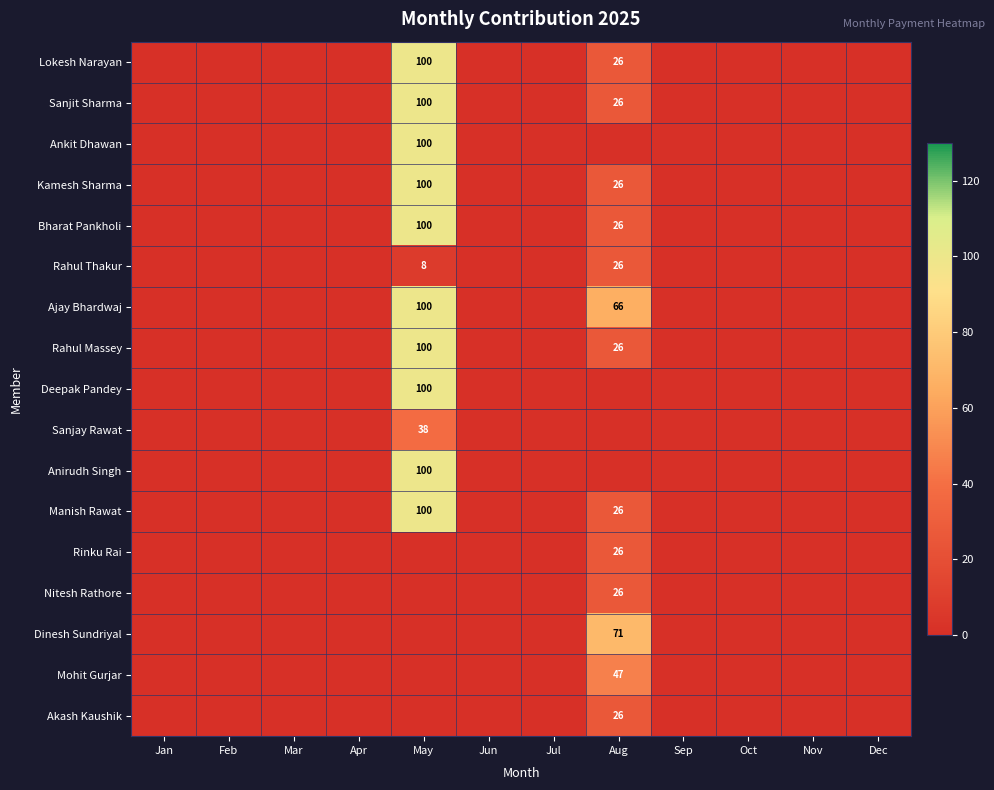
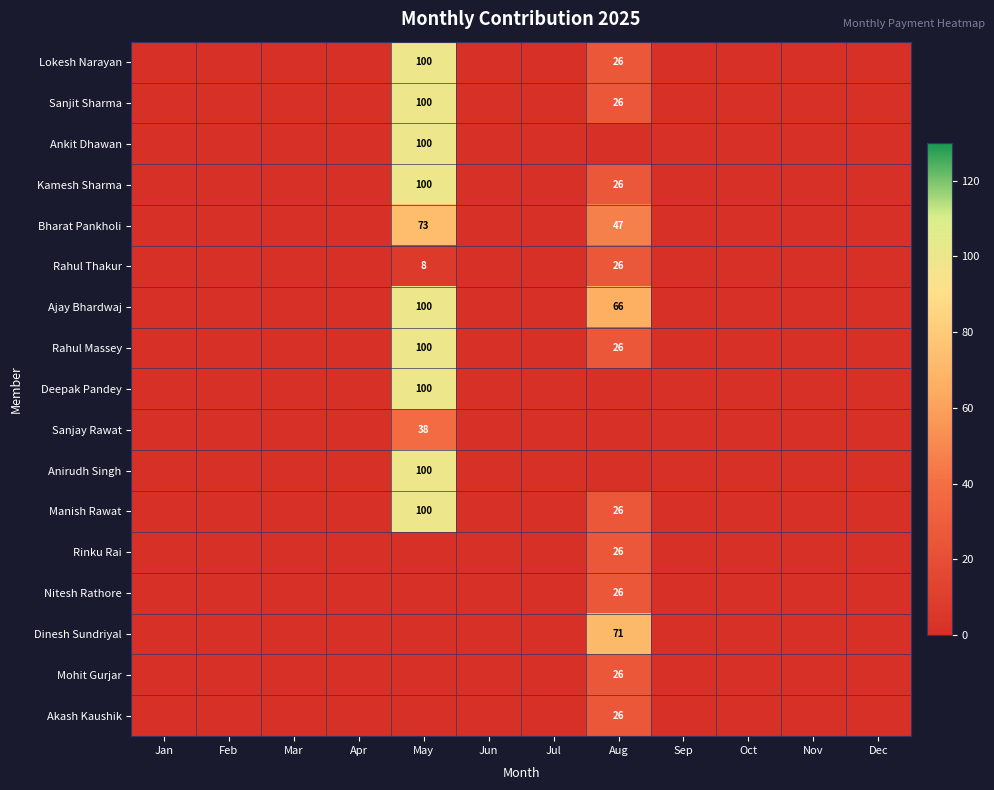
  {
    "Lokesh Narayan": {
      "May": 100,
      "Aug": 26
    },
    "Sanjit Sharma": {
      "May": 100,
      "Aug": 26
    },
    "Ankit Dhawan": {
      "May": 100
    },
    "Kamesh Sharma": {
      "May": 100,
      "Aug": 26
    },
    "Bharat Pankholi": {
-     "May": 100,
-     "Aug": 26
+     "May": 73,
+     "Aug": 47
    },
    "Rahul Thakur": {
      "May": 8,
      "Aug": 26
    },
    "Ajay Bhardwaj": {
      "May": 100,
      "Aug": 66
    },
    "Rahul Massey": {
      "May": 100,
      "Aug": 26
    },
    "Deepak Pandey": {
      "May": 100
    },
    "Sanjay Rawat": {
      "May": 38
    },
    "Anirudh Singh": {
      "May": 100
    },
    "Manish Rawat": {
      "May": 100,
      "Aug": 26
    },
    "Rinku Rai": {
      "Aug": 26
    },
    "Nitesh Rathore": {
      "Aug": 26
    },
    "Dinesh Sundriyal": {
      "Aug": 71
    },
    "Mohit Gurjar": {
-     "Aug": 47
+     "Aug": 26
    },
    "Akash Kaushik": {
      "Aug": 26
    }
  }
